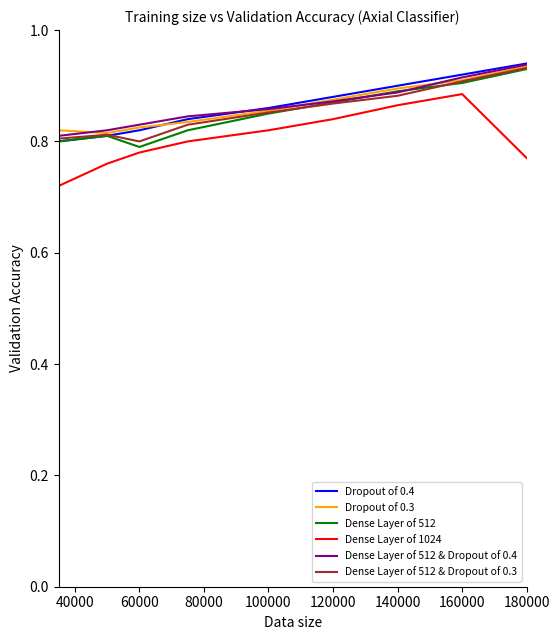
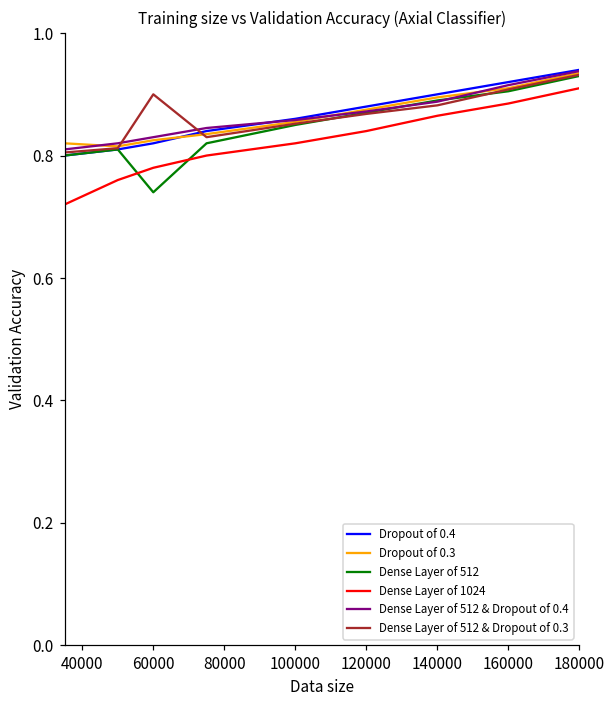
  {
    "Dropout of 0.4": {
      "60000": 0.82,
      "120000": 0.88,
      "140000": 0.90,
      "160000": 0.92
    },
    "Dropout of 0.3": {
      "60000": 0.83,
      "140000": 0.90
    },
    "Dense Layer of 512": {
-     "60000": 0.79
+     "60000": 0.74
    },
    "Dense Layer of 1024": {
      "60000": 0.78,
      "100000": 0.82,
      "120000": 0.84,
      "140000": 0.87,
      "160000": 0.89,
-     "180000": 0.77
+     "180000": 0.91
    },
    "Dense Layer of 512 & Dropout of 0.4": {
      "60000": 0.83,
      "160000": 0.92
    },
    "Dense Layer of 512 & Dropout of 0.3": {
-     "60000": 0.8,
+     "60000": 0.9,
      "140000": 0.88
    }
  }
